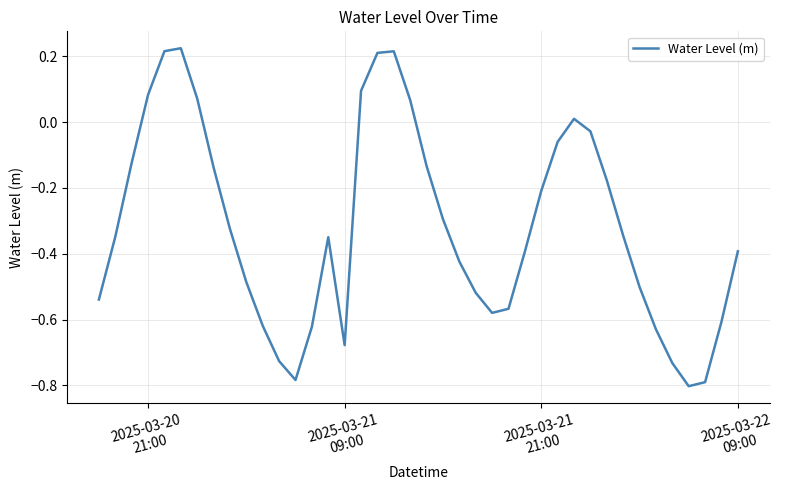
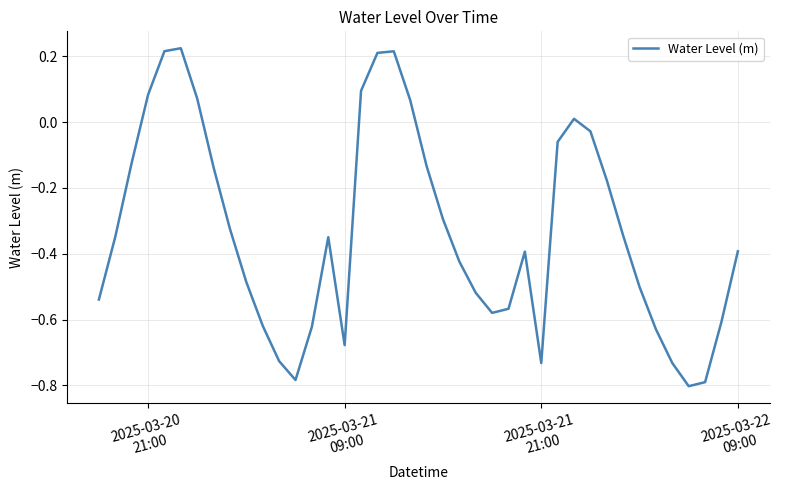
  {
    "2025-03-20 21:00": 0.08,
    "2025-03-21 09:00": -0.68,
-   "2025-03-21 21:00": -0.21,
+   "2025-03-21 21:00": -0.73,
    "2025-03-22 09:00": -0.39
  }
